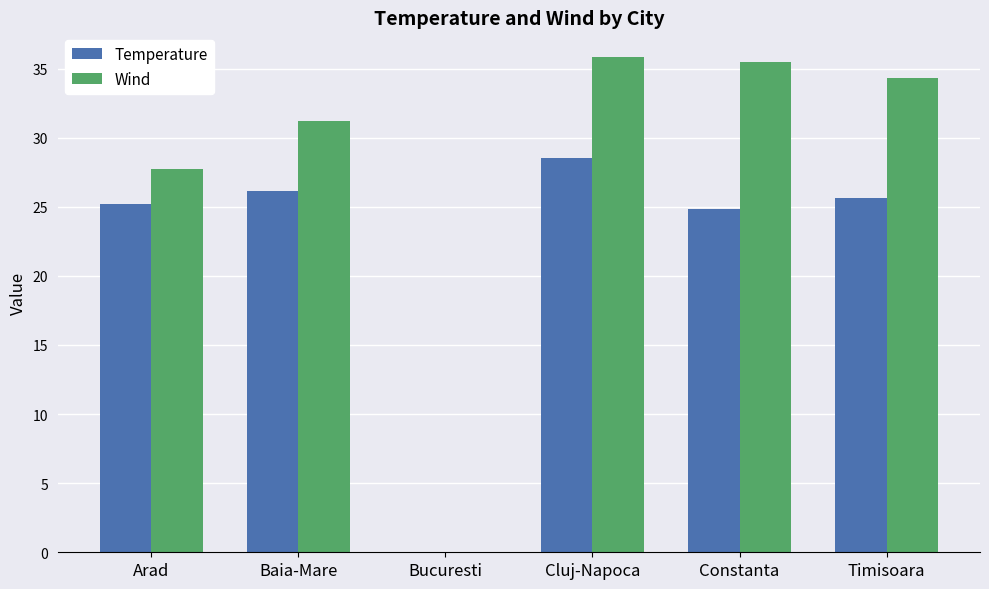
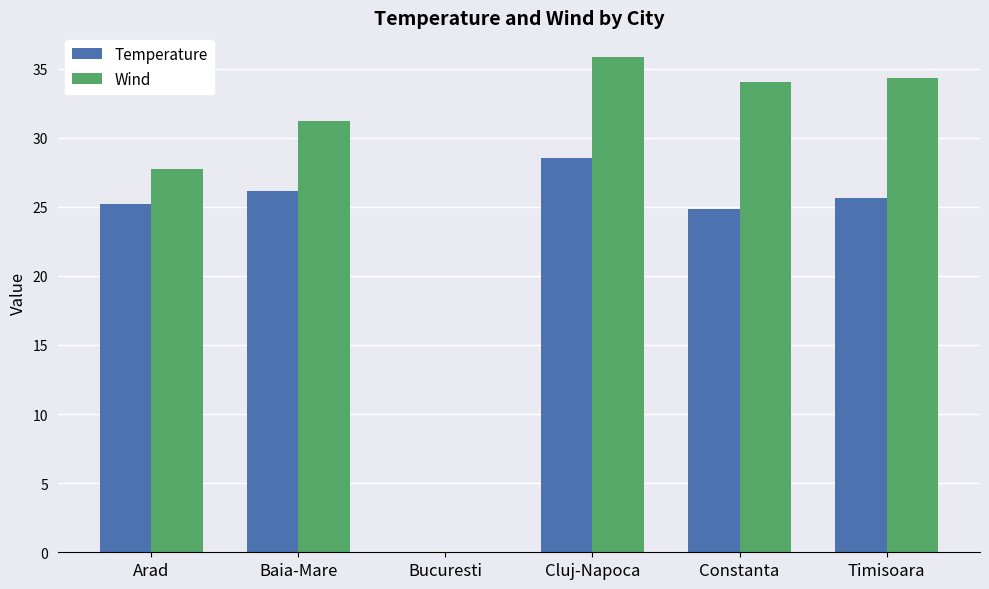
  {
    "Temperature": {
      "Arad": 25.2,
      "Baia-Mare": 26.2,
      "Bucuresti": 0.0,
      "Cluj-Napoca": 28.5,
      "Constanta": 24.8,
      "Timisoara": 25.7
    },
    "Wind": {
      "Arad": 27.8,
      "Baia-Mare": 31.2,
      "Bucuresti": 0.0,
      "Cluj-Napoca": 35.8,
-     "Constanta": 35.5,
+     "Constanta": 34.0,
      "Timisoara": 34.3
    }
  }
